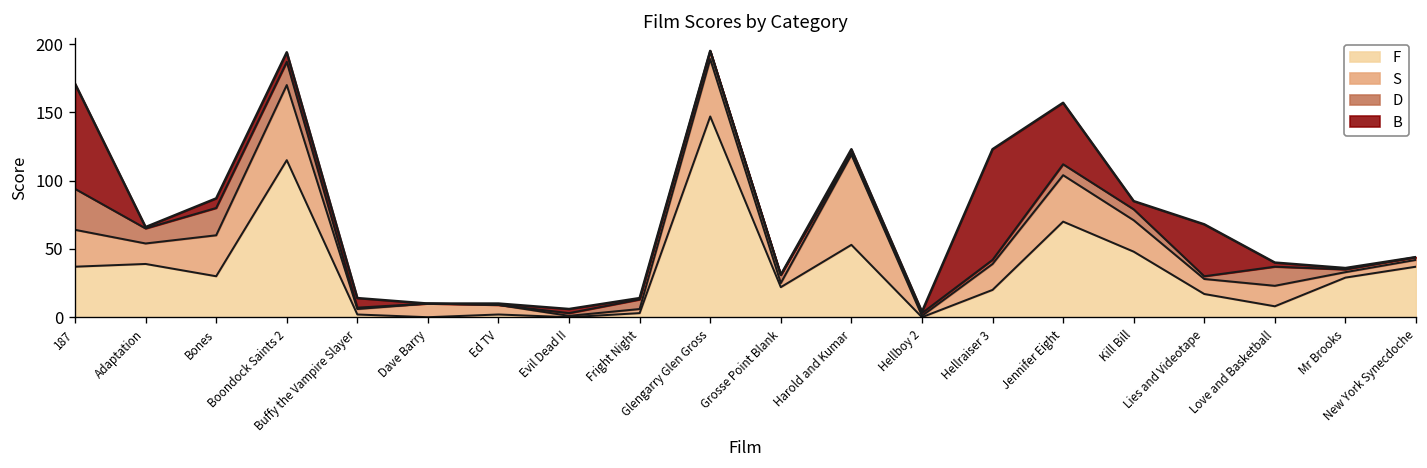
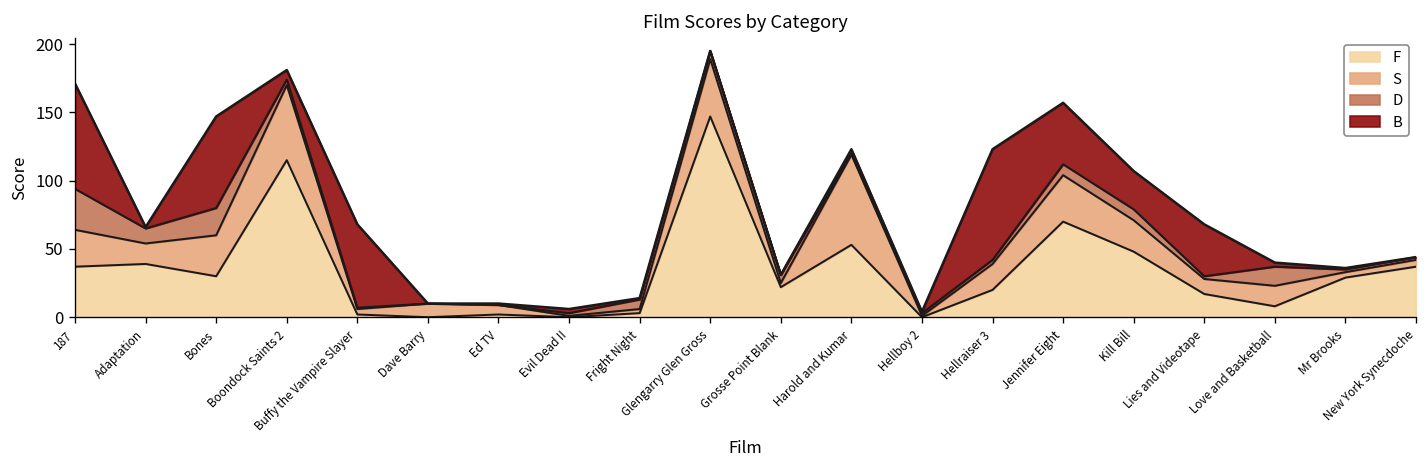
  {
    "D": {
      "187": 30,
      "Bones": 20,
-     "Boondock Saints 2": 17,
+     "Boondock Saints 2": 4,
      "Hellraiser 3": 3,
      "Jennifer Eight": 8,
      "Kill Bill": 8,
      "Love and Basketball": 14
    },
    "B": {
      "187": 77,
-     "Bones": 7,
+     "Bones": 67,
      "Boondock Saints 2": 7,
-     "Buffy the Vampire Slayer": 7,
+     "Buffy the Vampire Slayer": 61,
      "Evil Dead II": 3,
      "Harold and Kumar": 3,
      "Hellraiser 3": 81,
      "Jennifer Eight": 45,
-     "Kill Bill": 6,
+     "Kill Bill": 28,
      "Lies and Videotape": 38,
      "Love and Basketball": 3
    }
  }
